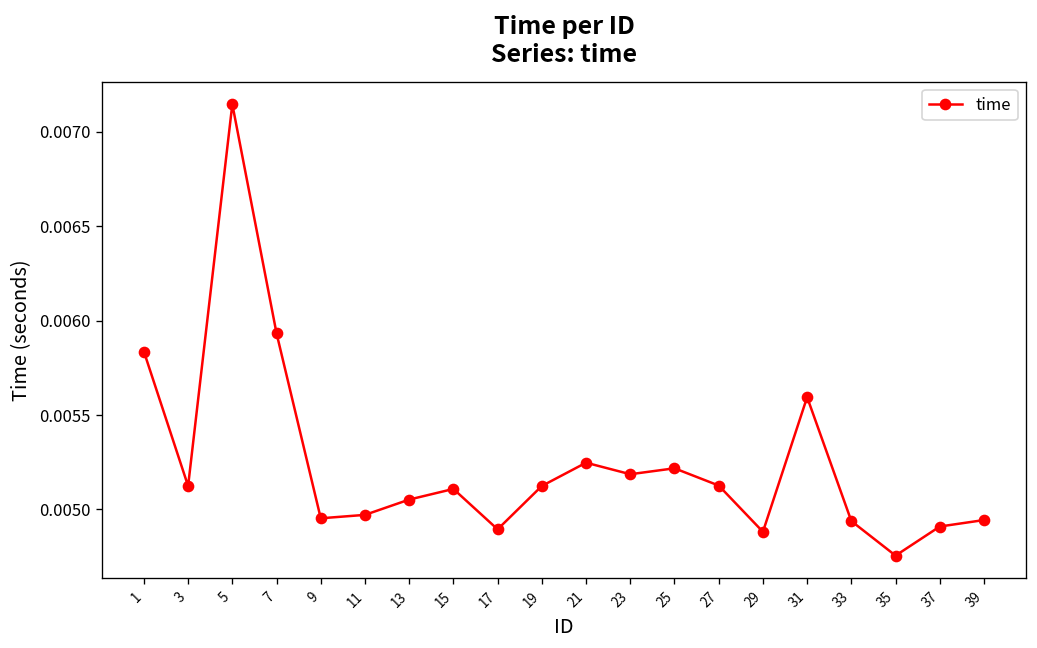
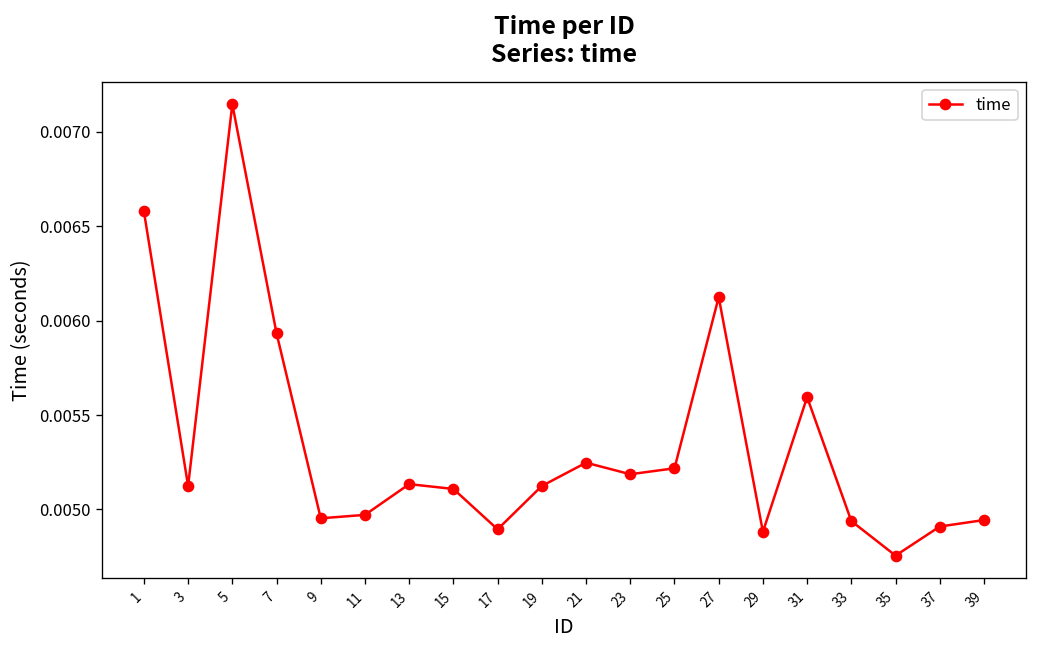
  {
-   "1": 0.00584,
+   "1": 0.00658,
    "3": 0.00512,
    "5": 0.00715,
    "7": 0.00593,
    "9": 0.00495,
    "11": 0.00497,
-   "13": 0.00505,
+   "13": 0.00513,
    "15": 0.00511,
    "17": 0.00489,
    "19": 0.00512,
    "21": 0.00525,
    "23": 0.00519,
    "25": 0.00522,
-   "27": 0.00513,
+   "27": 0.00612,
    "29": 0.00488,
    "31": 0.00559,
    "33": 0.00494,
    "35": 0.00476,
    "37": 0.00491,
    "39": 0.00494
  }
